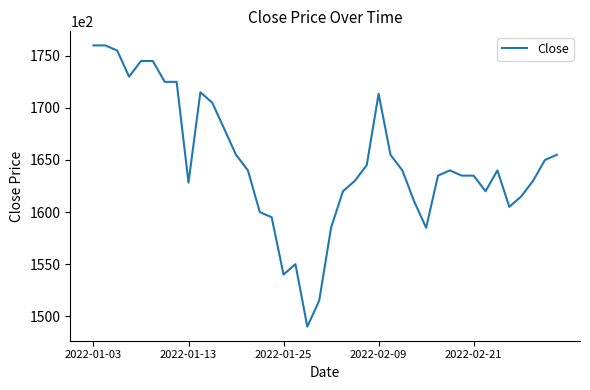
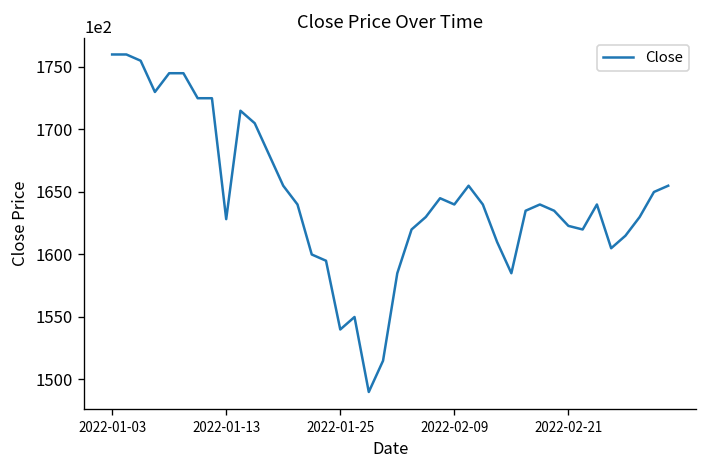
  {
    "2022-01-03": 176000,
    "2022-01-13": 162800,
    "2022-01-25": 154000,
-   "2022-02-09": 171400,
-   "2022-02-21": 163500
+   "2022-02-09": 164000,
+   "2022-02-21": 162300
  }
